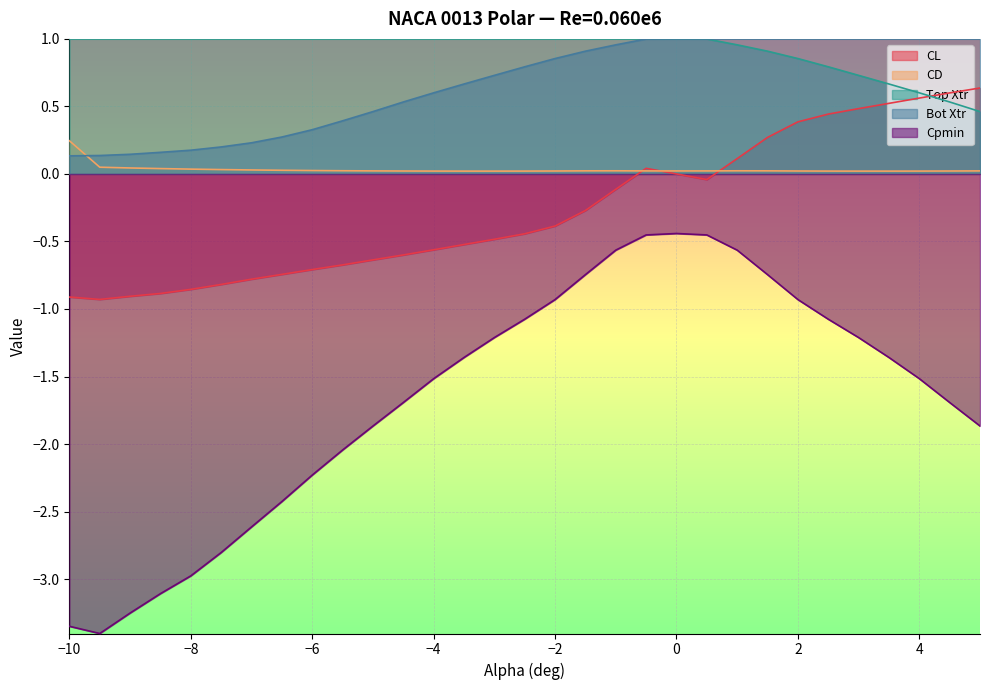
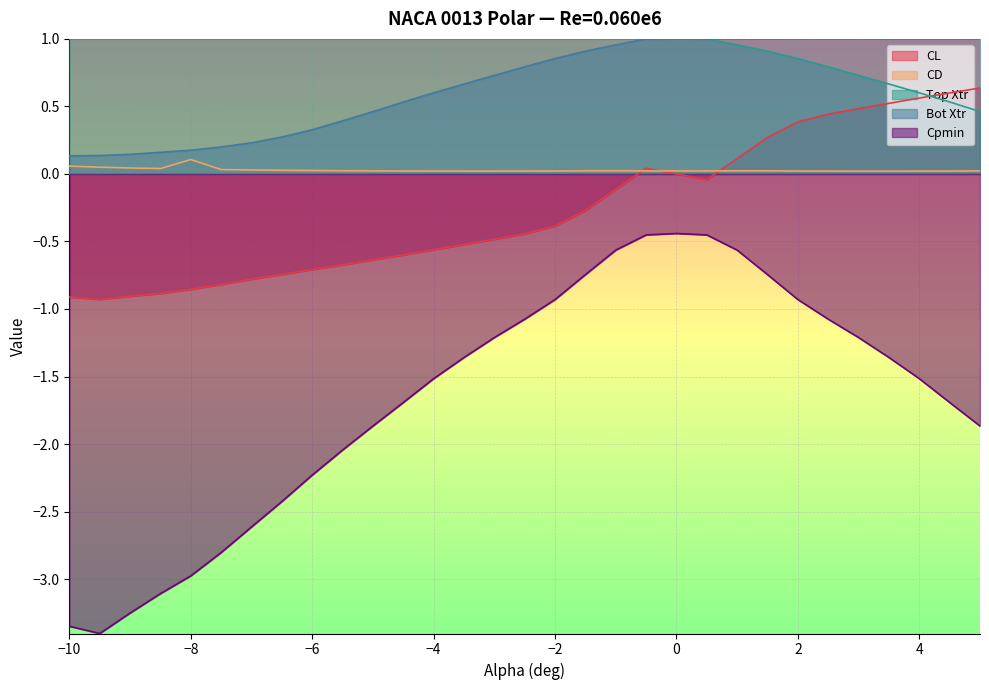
  {
    "CD": {
-     "−10": 0.25,
-     "−8": 0.04,
+     "−10": 0.06,
+     "−8": 0.11,
      "−6": 0.03,
      "−4": 0.02,
      "−2": 0.02,
      "0": 0.02,
      "2": 0.02,
      "4": 0.02
    }
  }
